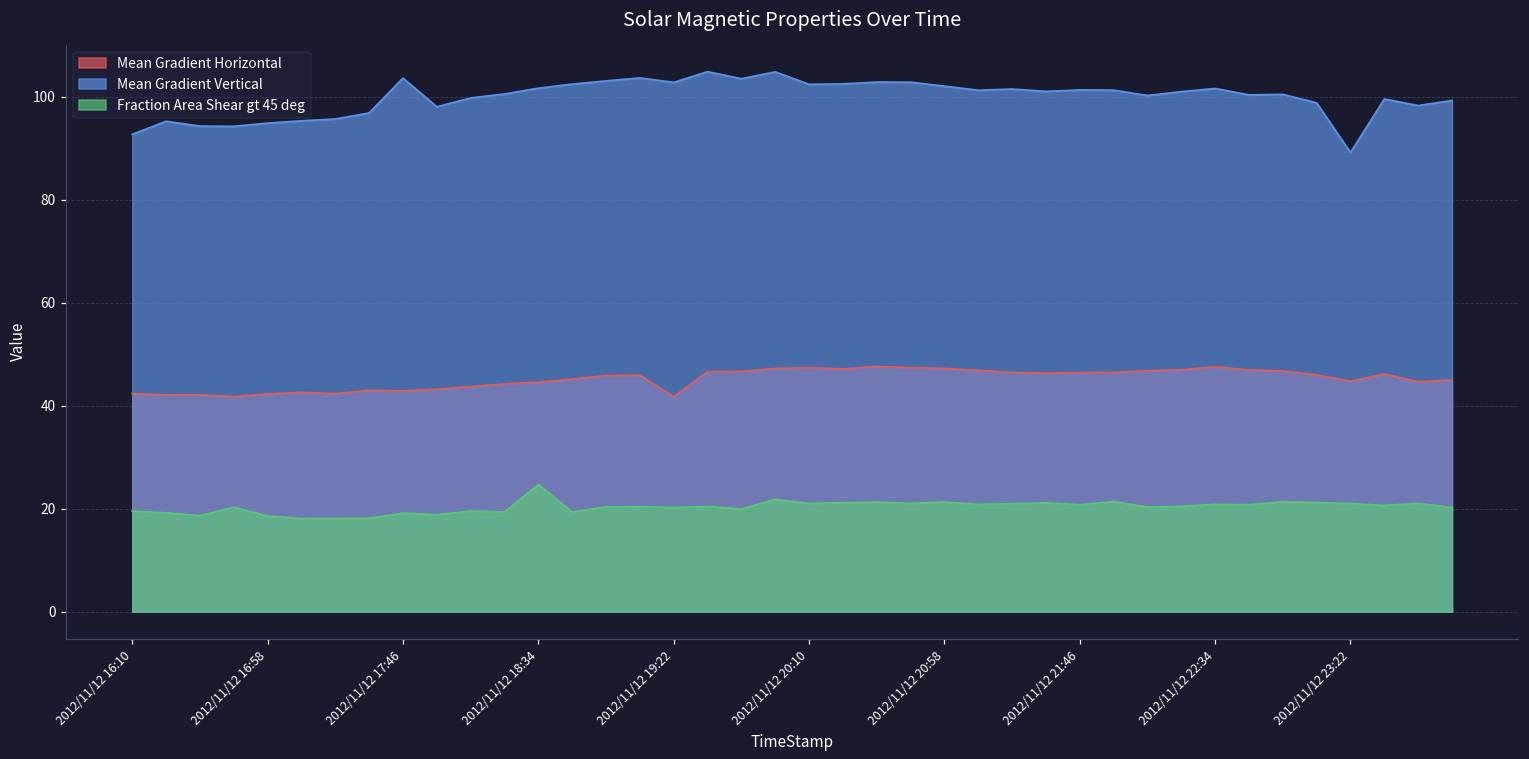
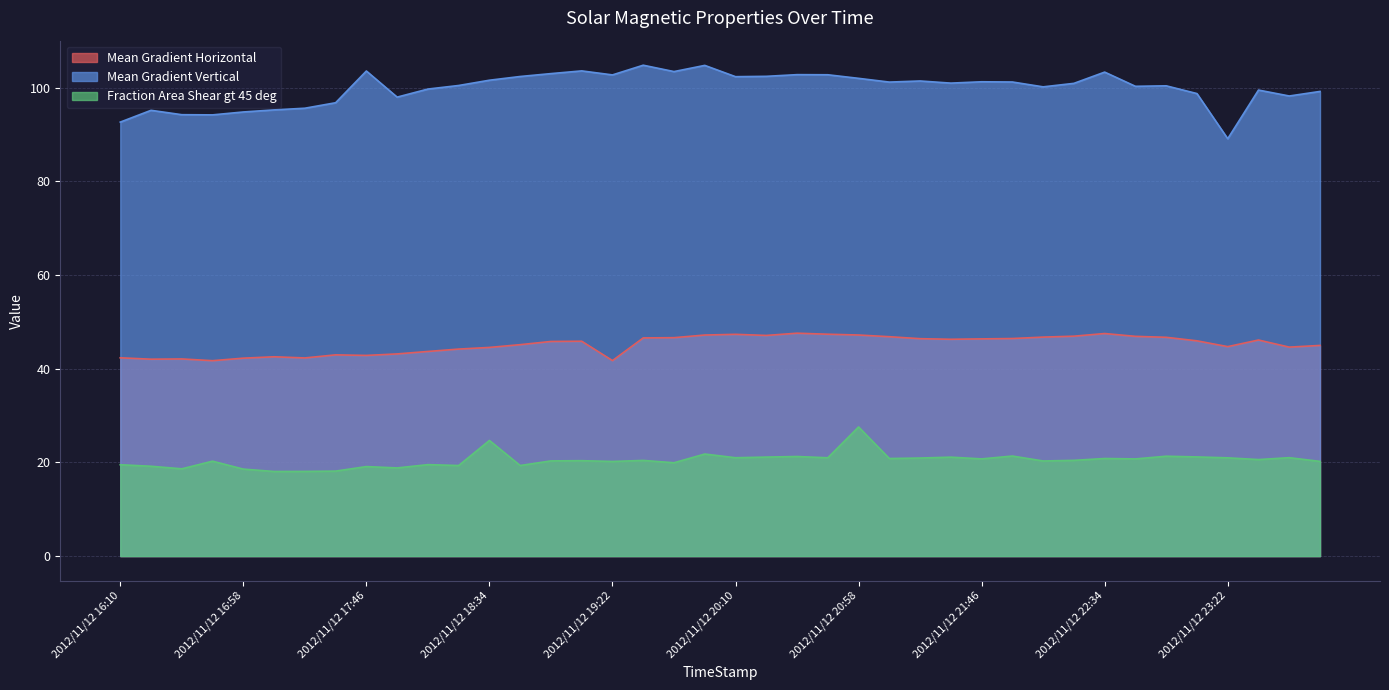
  {
    "Mean Gradient Horizontal": {
      "2012/11/12 16:10": 42,
      "2012/11/12 16:58": 42,
      "2012/11/12 17:46": 43,
      "2012/11/12 18:34": 45,
      "2012/11/12 19:22": 42,
      "2012/11/12 20:10": 47,
      "2012/11/12 20:58": 47,
      "2012/11/12 21:46": 46,
      "2012/11/12 22:34": 48,
      "2012/11/12 23:22": 45
    },
    "Mean Gradient Vertical": {
      "2012/11/12 16:10": 93,
      "2012/11/12 16:58": 95,
      "2012/11/12 17:46": 104,
      "2012/11/12 18:34": 102,
      "2012/11/12 19:22": 103,
      "2012/11/12 20:10": 102,
      "2012/11/12 20:58": 102,
      "2012/11/12 21:46": 101,
-     "2012/11/12 22:34": 102,
+     "2012/11/12 22:34": 103,
      "2012/11/12 23:22": 89
    },
    "Fraction Area Shear gt 45 deg": {
      "2012/11/12 16:10": 20,
      "2012/11/12 16:58": 19,
      "2012/11/12 17:46": 19,
      "2012/11/12 18:34": 25,
      "2012/11/12 19:22": 20,
      "2012/11/12 20:10": 21,
-     "2012/11/12 20:58": 21,
+     "2012/11/12 20:58": 28,
      "2012/11/12 21:46": 21,
      "2012/11/12 22:34": 21,
      "2012/11/12 23:22": 21
    }
  }
